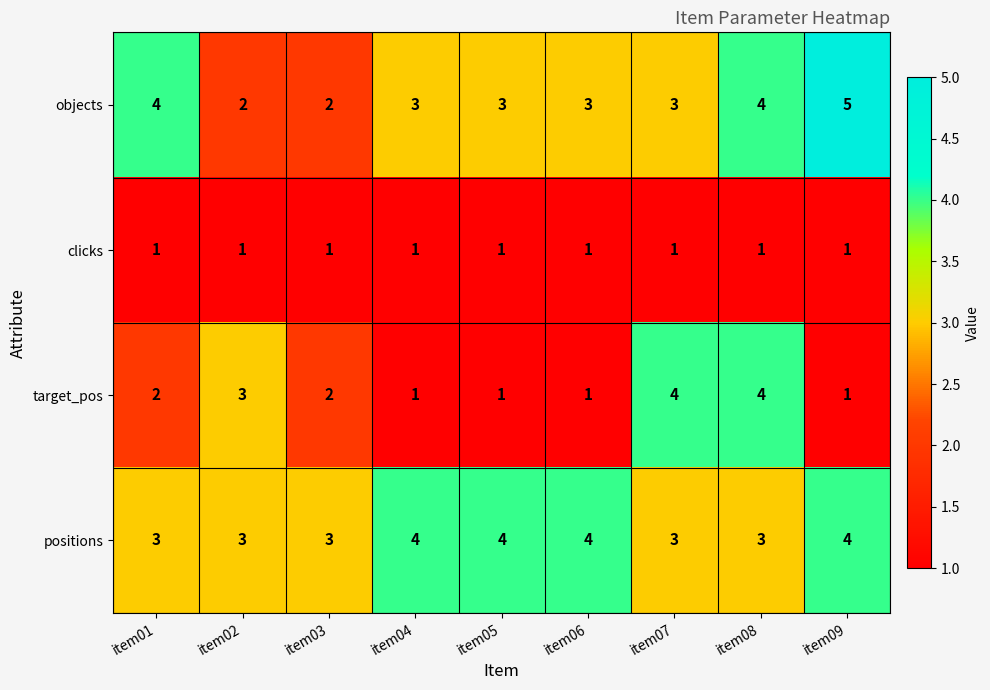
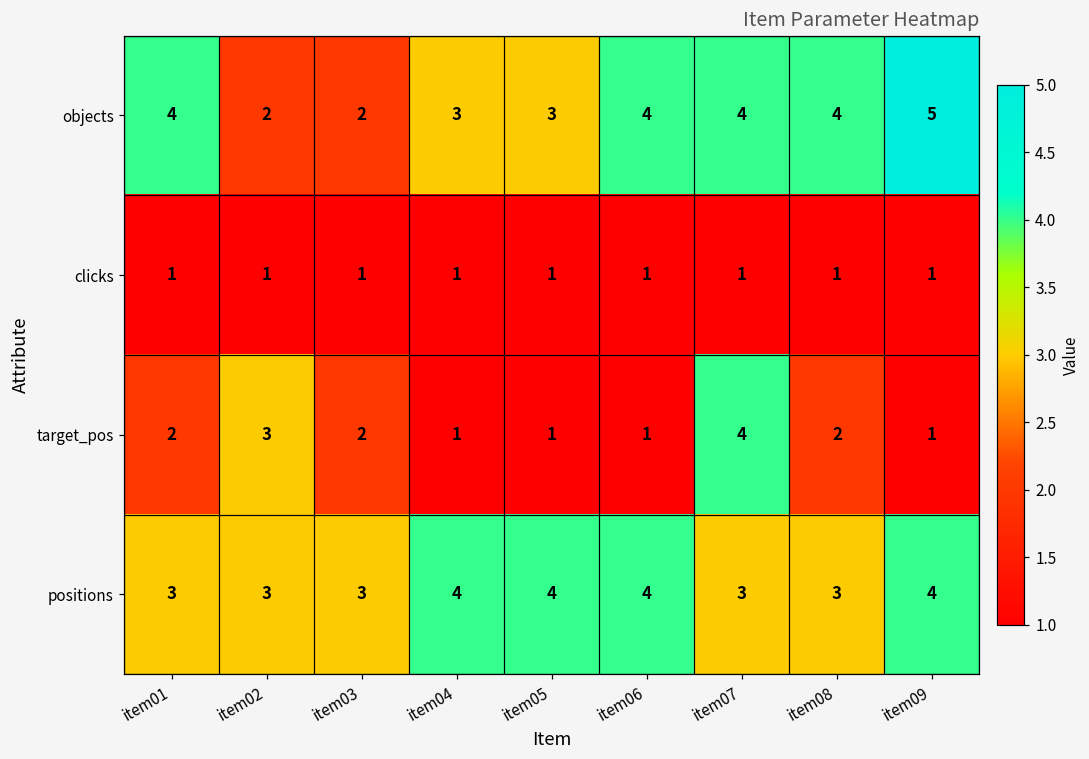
  {
    "objects": {
      "item01": 4,
      "item02": 2,
      "item03": 2,
      "item04": 3,
      "item05": 3,
-     "item06": 3,
-     "item07": 3,
+     "item06": 4,
+     "item07": 4,
      "item08": 4,
      "item09": 5
    },
    "clicks": {
      "item01": 1,
      "item02": 1,
      "item03": 1,
      "item04": 1,
      "item05": 1,
      "item06": 1,
      "item07": 1,
      "item08": 1,
      "item09": 1
    },
    "target_pos": {
      "item01": 2,
      "item02": 3,
      "item03": 2,
      "item04": 1,
      "item05": 1,
      "item06": 1,
      "item07": 4,
-     "item08": 4,
+     "item08": 2,
      "item09": 1
    },
    "positions": {
      "item01": 3,
      "item02": 3,
      "item03": 3,
      "item04": 4,
      "item05": 4,
      "item06": 4,
      "item07": 3,
      "item08": 3,
      "item09": 4
    }
  }
